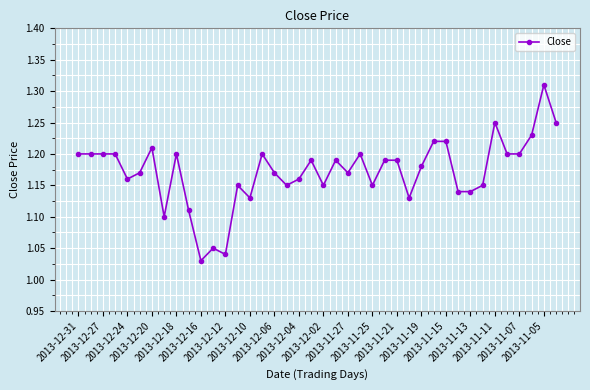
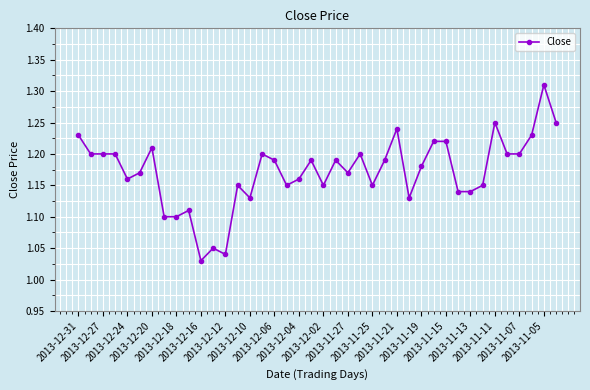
  {
-   "2013-12-31": 1.20,
+   "2013-12-31": 1.23,
    "2013-12-27": 1.20,
    "2013-12-24": 1.16,
    "2013-12-20": 1.21,
-   "2013-12-18": 1.2,
+   "2013-12-18": 1.1,
    "2013-12-16": 1.03,
    "2013-12-12": 1.04,
    "2013-12-10": 1.13,
-   "2013-12-06": 1.17,
+   "2013-12-06": 1.19,
    "2013-12-04": 1.16,
    "2013-12-02": 1.15,
    "2013-11-27": 1.17,
    "2013-11-25": 1.15,
-   "2013-11-21": 1.19,
+   "2013-11-21": 1.24,
    "2013-11-19": 1.18,
    "2013-11-15": 1.22,
    "2013-11-13": 1.14,
    "2013-11-11": 1.25,
    "2013-11-07": 1.20,
    "2013-11-05": 1.31
  }
